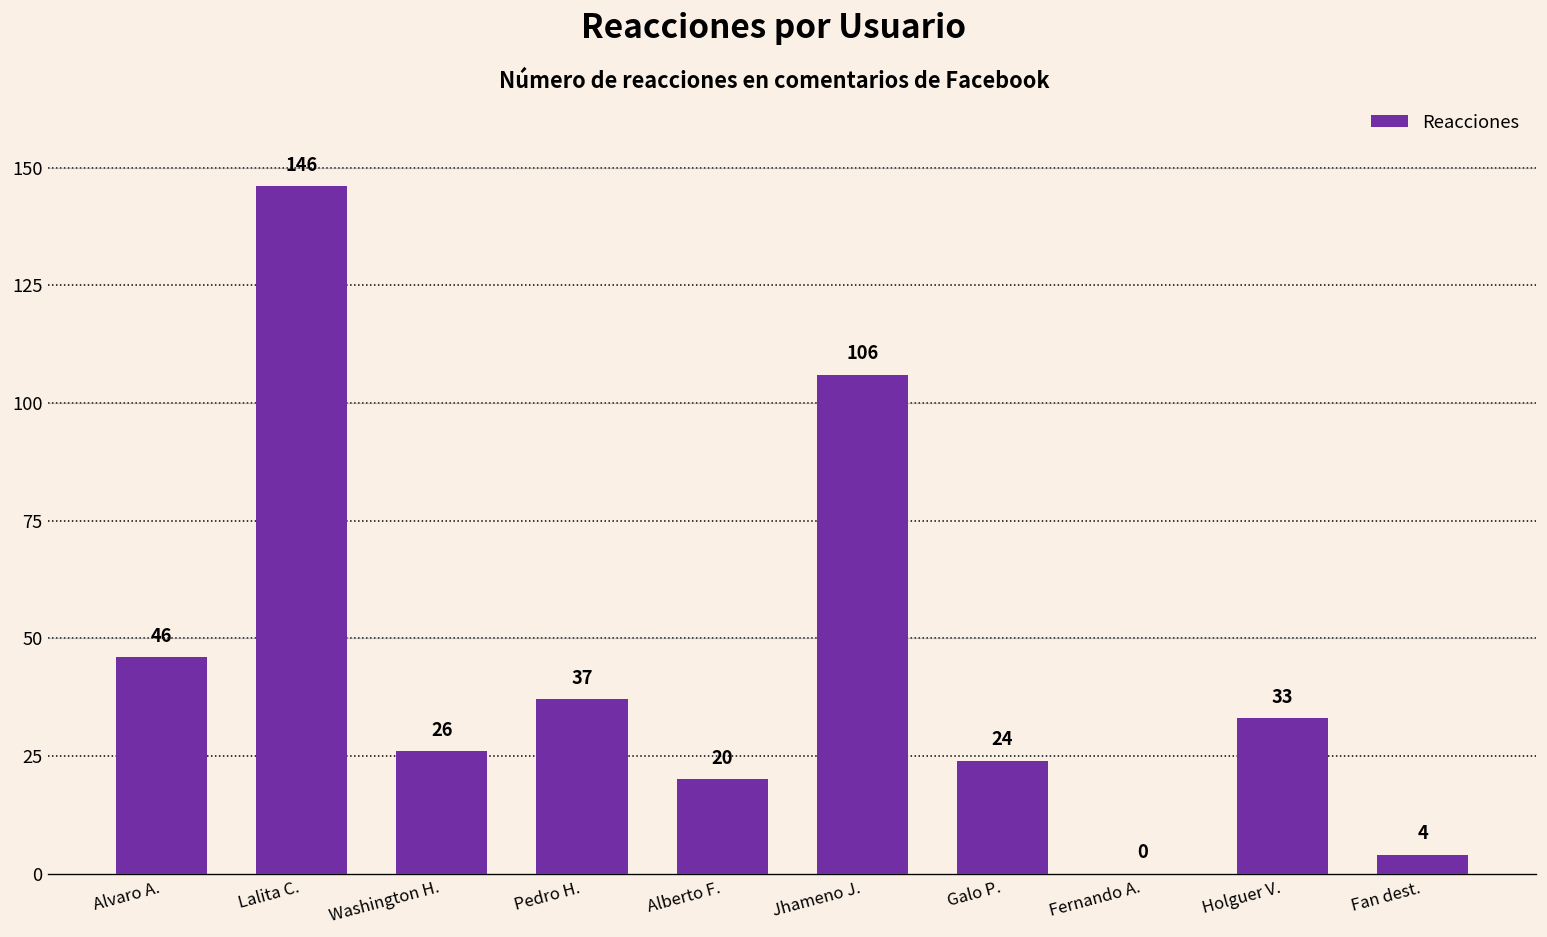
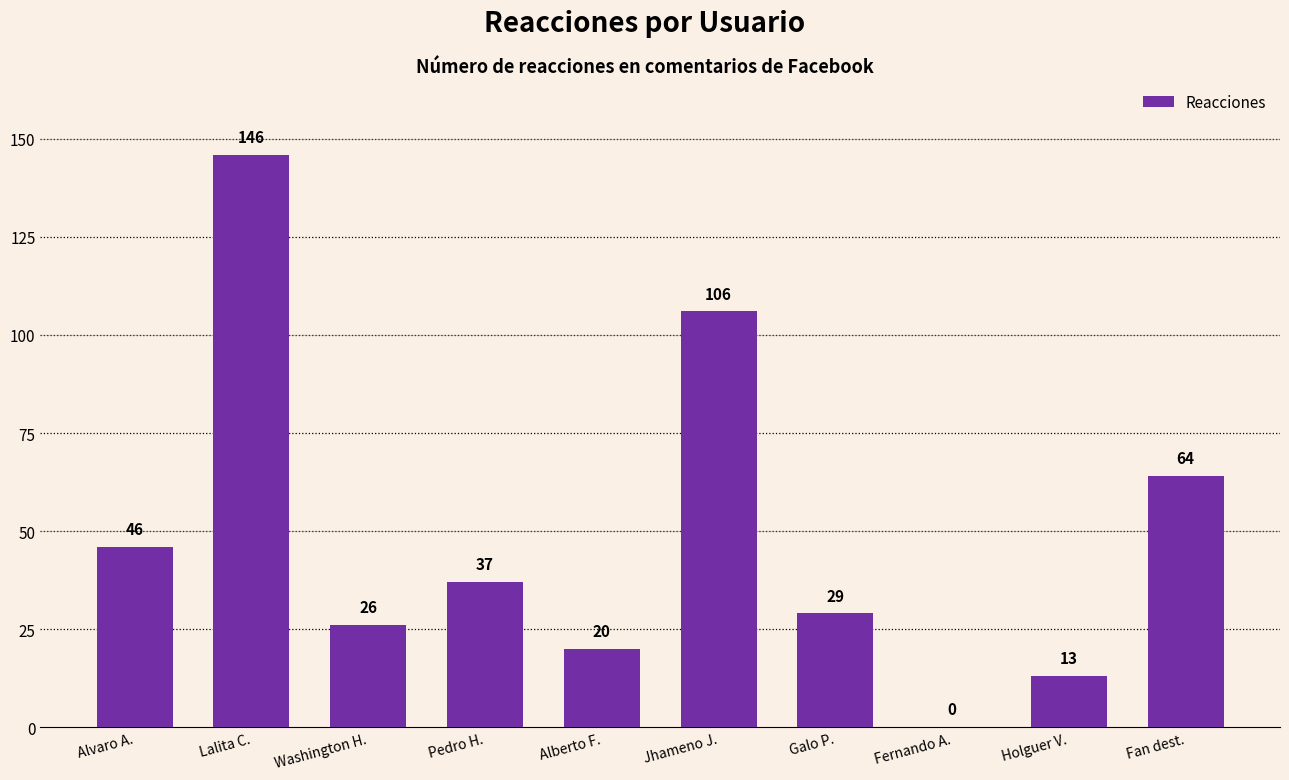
  {
    "Alvaro A.": 46,
    "Lalita C.": 146,
    "Washington H.": 26,
    "Pedro H.": 37,
    "Alberto F.": 20,
    "Jhameno J.": 106,
-   "Galo P.": 24,
+   "Galo P.": 29,
    "Fernando A.": 0,
-   "Holguer V.": 33,
-   "Fan dest.": 4
+   "Holguer V.": 13,
+   "Fan dest.": 64
  }
